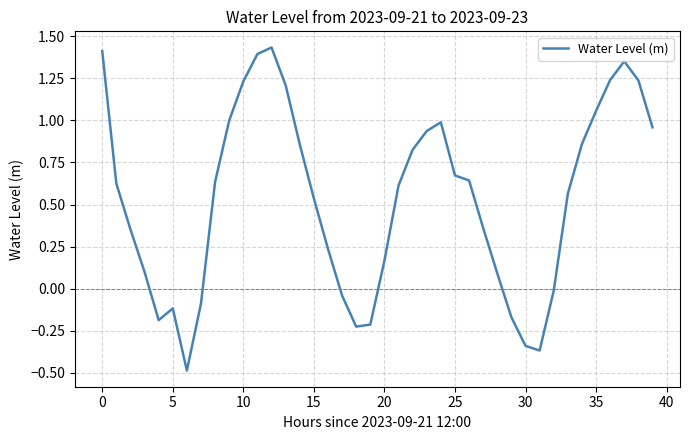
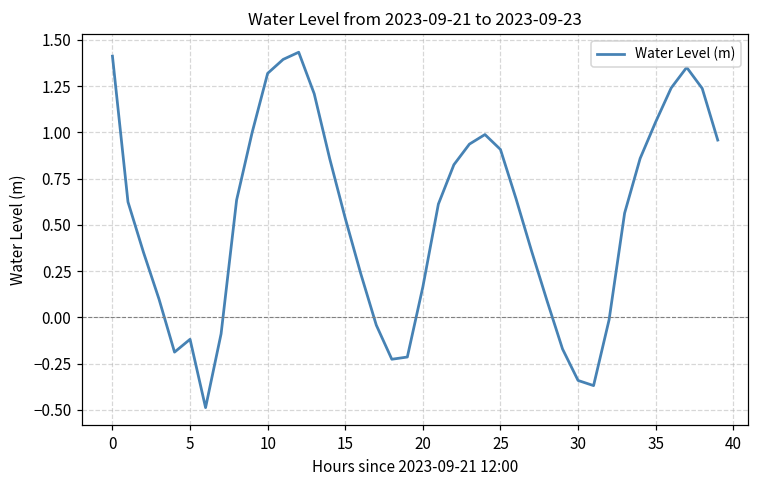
  {
    "0": 1.41,
    "5": -0.12,
-   "10": 1.23,
+   "10": 1.32,
    "15": 0.54,
    "20": 0.17,
-   "25": 0.67,
+   "25": 0.91,
    "30": -0.34,
    "35": 1.06
  }
